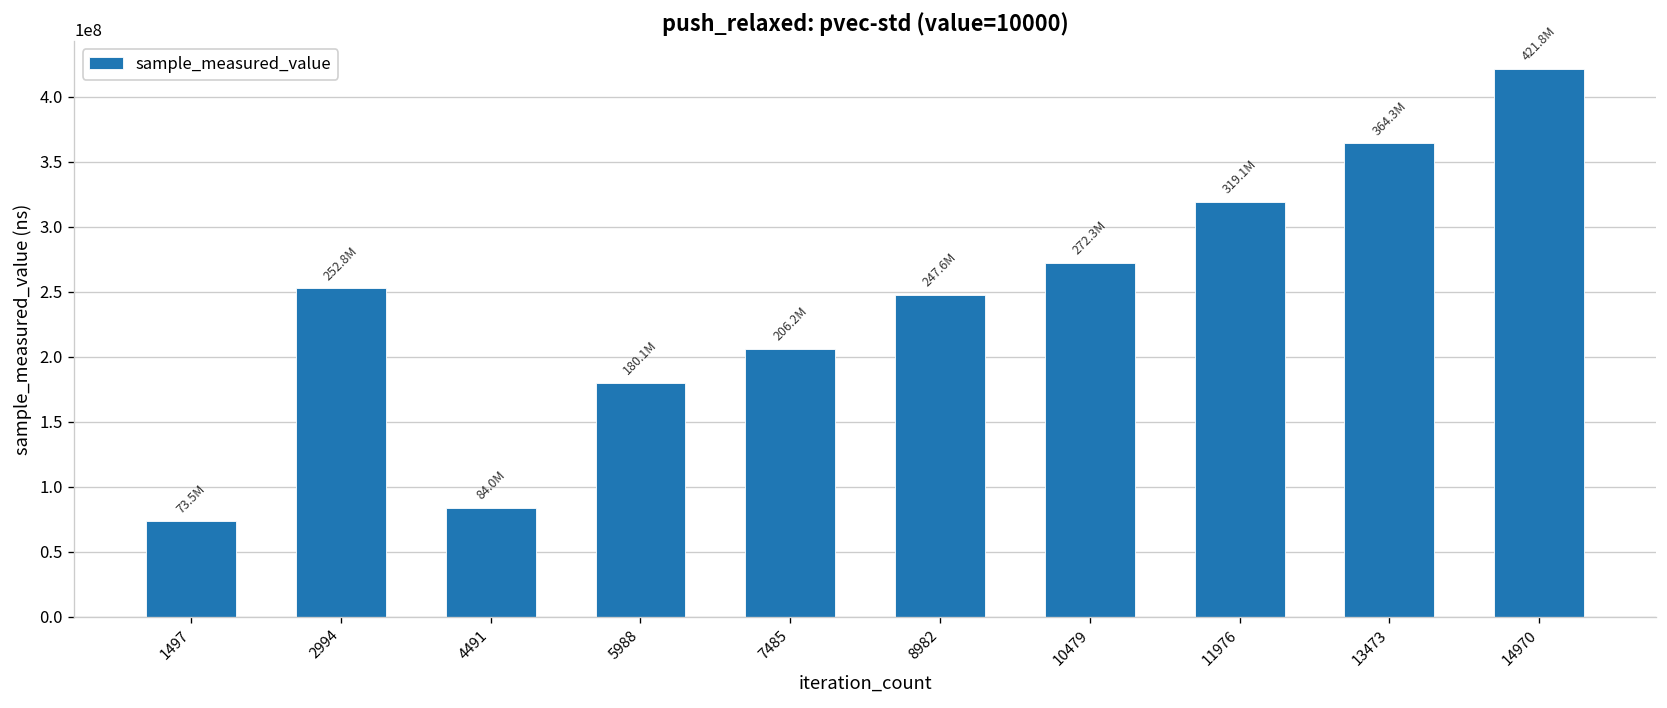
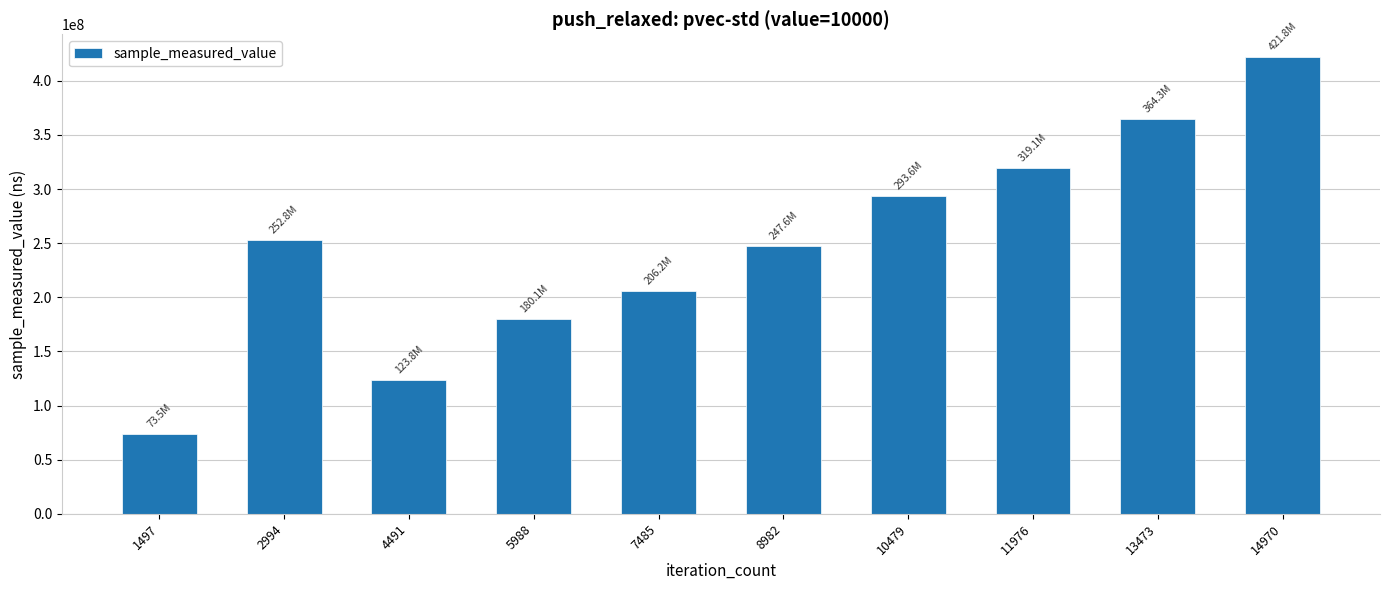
  {
    "1497": "73.5M",
    "2994": "252.8M",
-   "4491": "84.0M",
+   "4491": "123.8M",
    "5988": "180.1M",
    "7485": "206.2M",
    "8982": "247.6M",
-   "10479": "272.3M",
+   "10479": "293.6M",
    "11976": "319.1M",
    "13473": "364.3M",
    "14970": "421.8M"
  }
